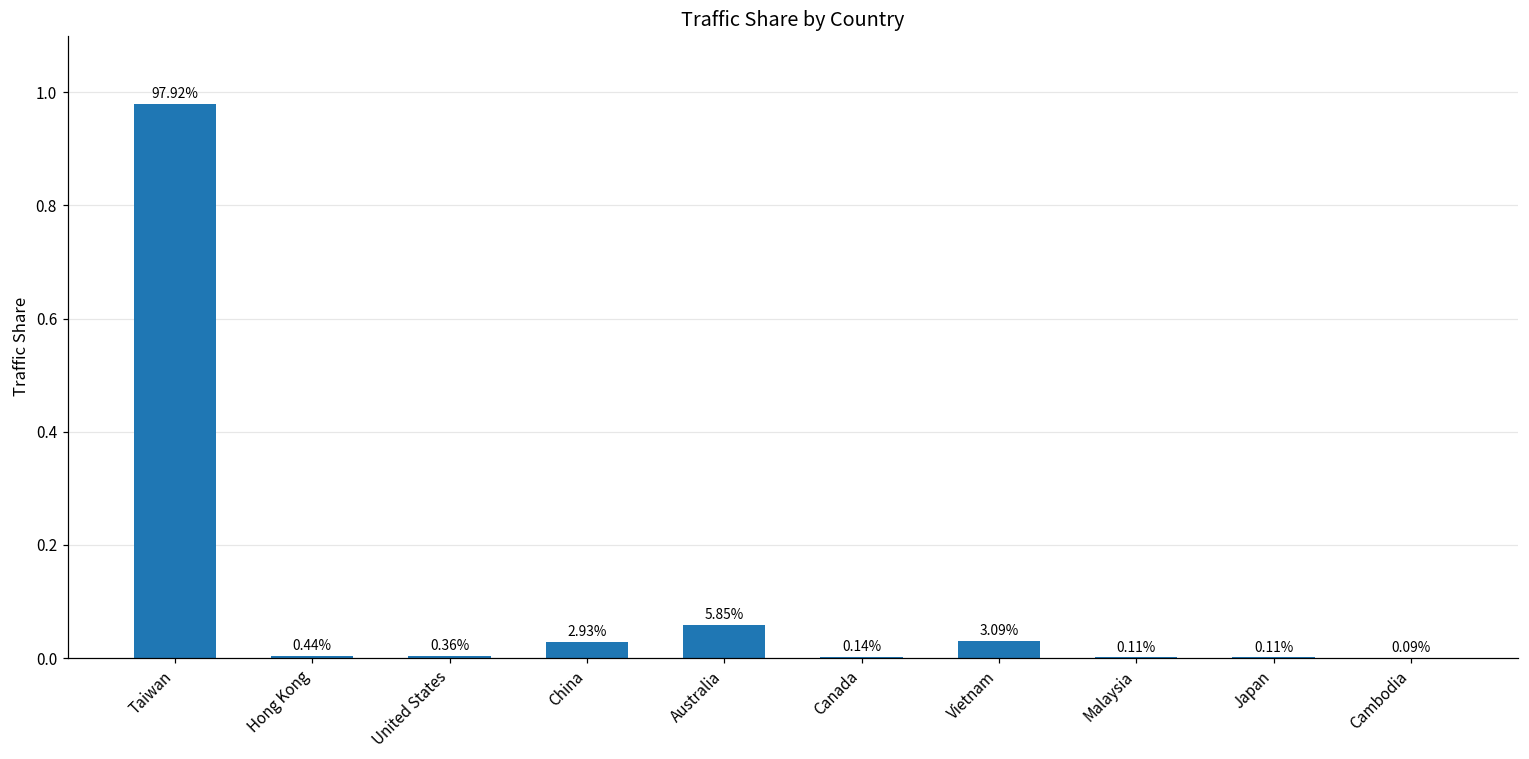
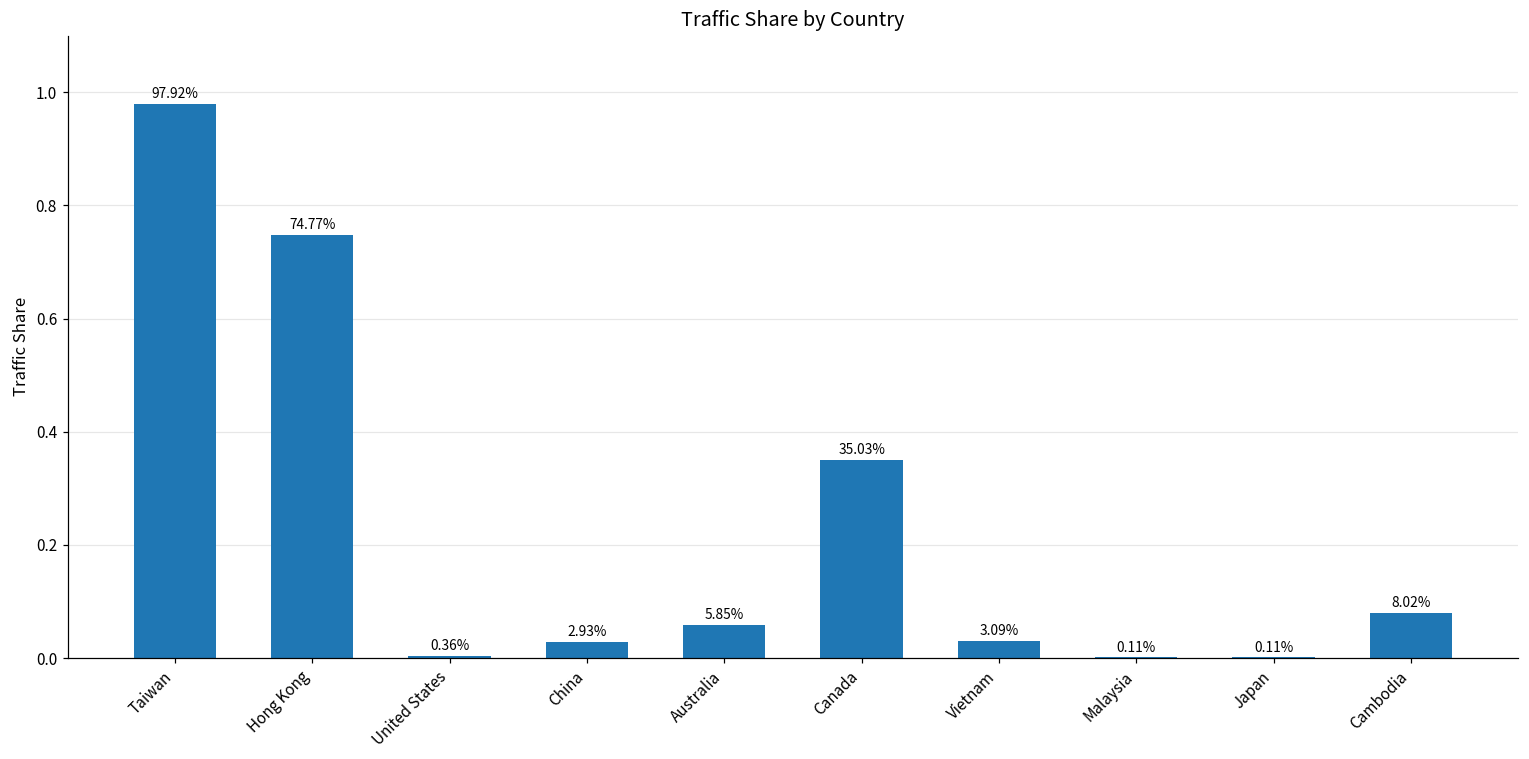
  {
    "Taiwan": "97.92%",
-   "Hong Kong": "0.44%",
+   "Hong Kong": "74.77%",
    "United States": "0.36%",
    "China": "2.93%",
    "Australia": "5.85%",
-   "Canada": "0.14%",
+   "Canada": "35.03%",
    "Vietnam": "3.09%",
    "Malaysia": "0.11%",
    "Japan": "0.11%",
-   "Cambodia": "0.09%"
+   "Cambodia": "8.02%"
  }
